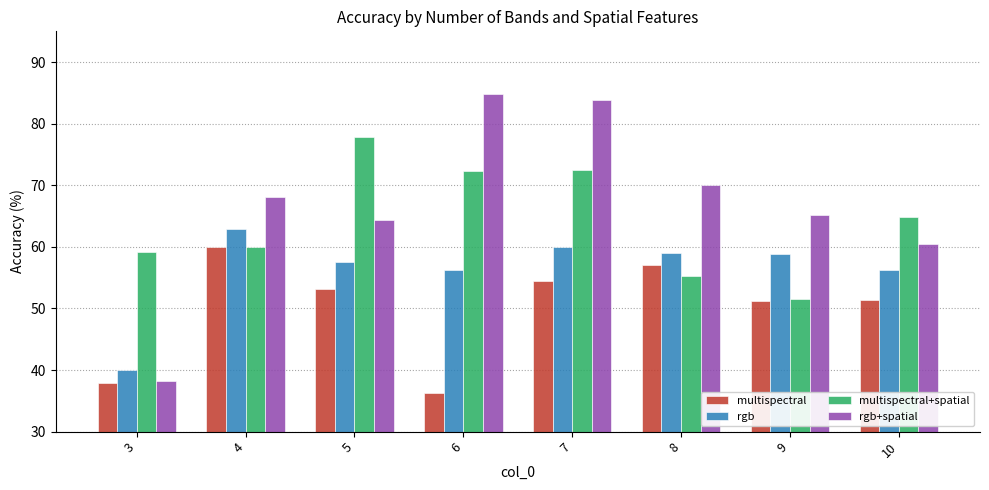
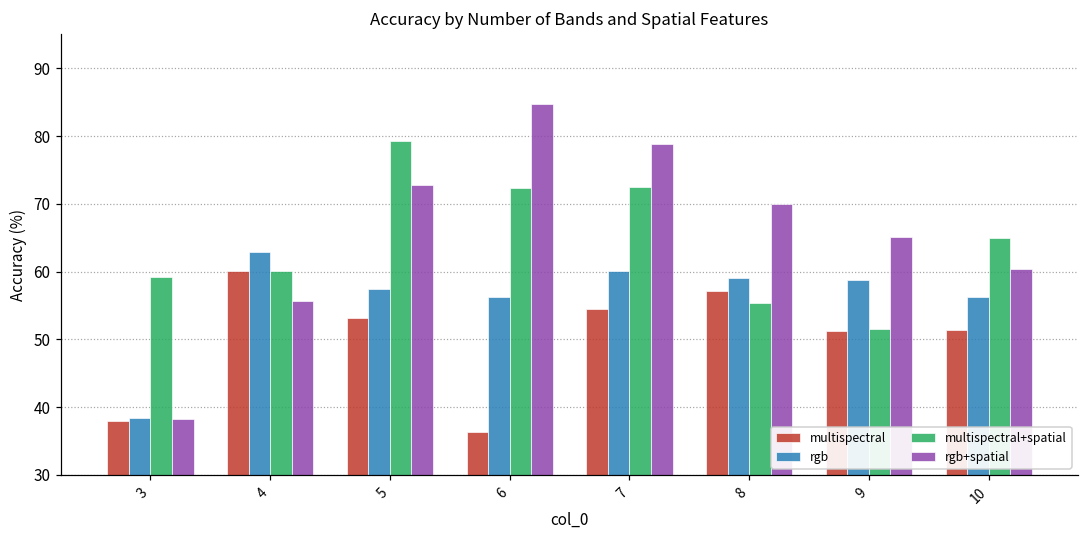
  {
    "multispectral": {
      "3": 38,
      "4": 60,
      "5": 53,
      "6": 36,
      "7": 54,
      "8": 57,
      "9": 51,
      "10": 51
    },
    "rgb": {
-     "3": 40,
+     "3": 38,
      "4": 63,
      "5": 57,
      "6": 56,
      "7": 60,
      "8": 59,
      "9": 59,
      "10": 56
    },
    "multispectral+spatial": {
      "3": 59,
      "4": 60,
-     "5": 78,
+     "5": 79,
      "6": 72,
      "7": 72,
      "8": 55,
      "9": 52,
      "10": 65
    },
    "rgb+spatial": {
      "3": 38,
-     "4": 68,
-     "5": 64,
+     "4": 56,
+     "5": 73,
      "6": 85,
-     "7": 84,
+     "7": 79,
      "8": 70,
      "9": 65,
      "10": 60
    }
  }
